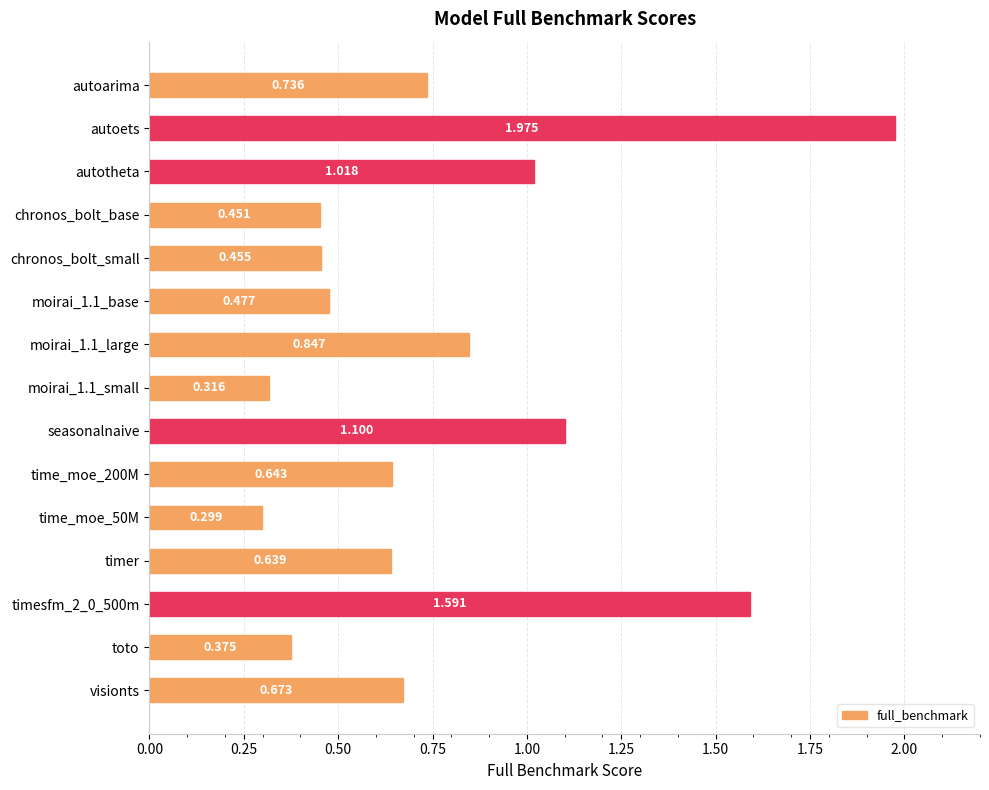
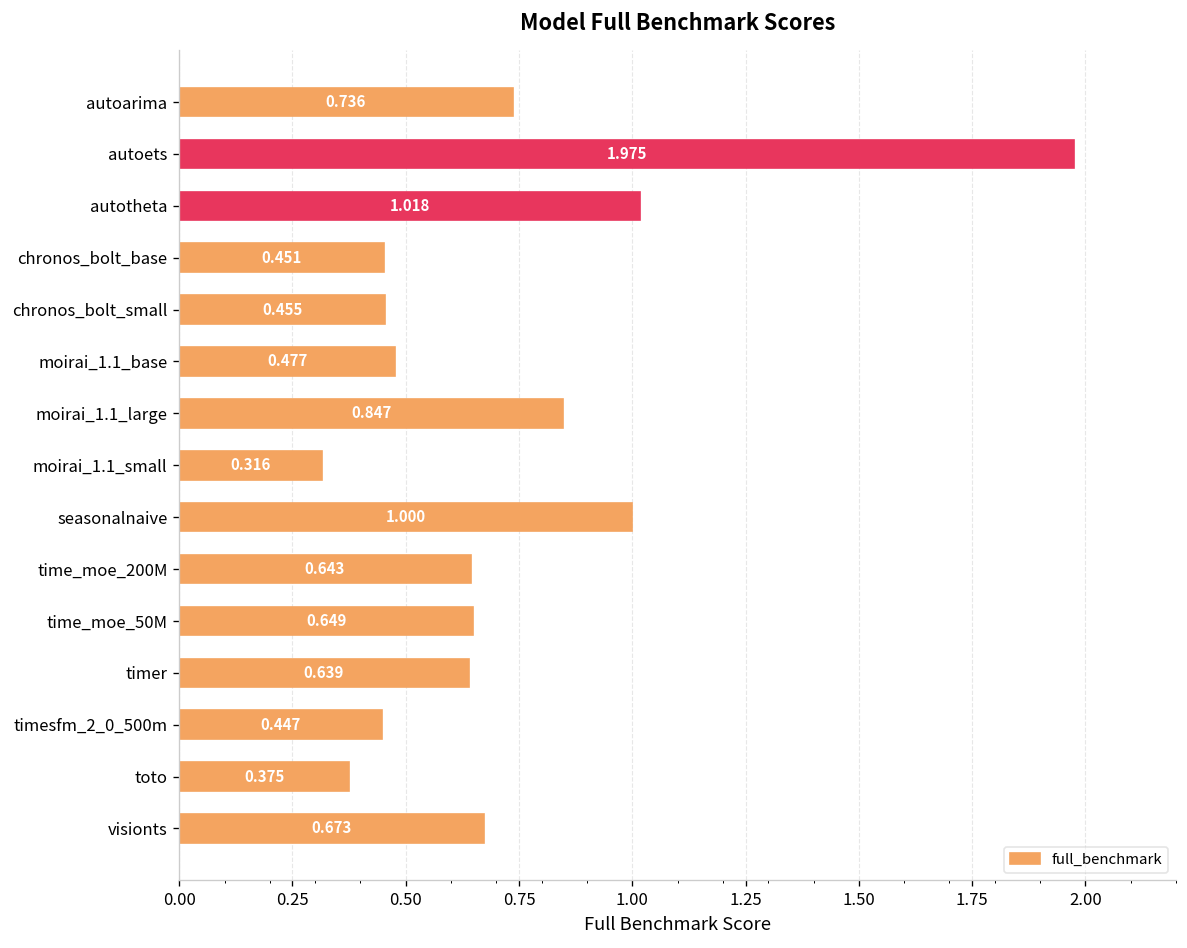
  {
    "autoarima": 0.736,
    "autoets": 1.975,
    "autotheta": 1.018,
    "chronos_bolt_base": 0.451,
    "chronos_bolt_small": 0.455,
    "moirai_1.1_base": 0.477,
    "moirai_1.1_large": 0.847,
    "moirai_1.1_small": 0.316,
-   "seasonalnaive": 1.100,
+   "seasonalnaive": 1.000,
    "time_moe_200M": 0.643,
-   "time_moe_50M": 0.299,
+   "time_moe_50M": 0.649,
    "timer": 0.639,
-   "timesfm_2_0_500m": 1.591,
+   "timesfm_2_0_500m": 0.447,
    "toto": 0.375,
    "visionts": 0.673
  }
